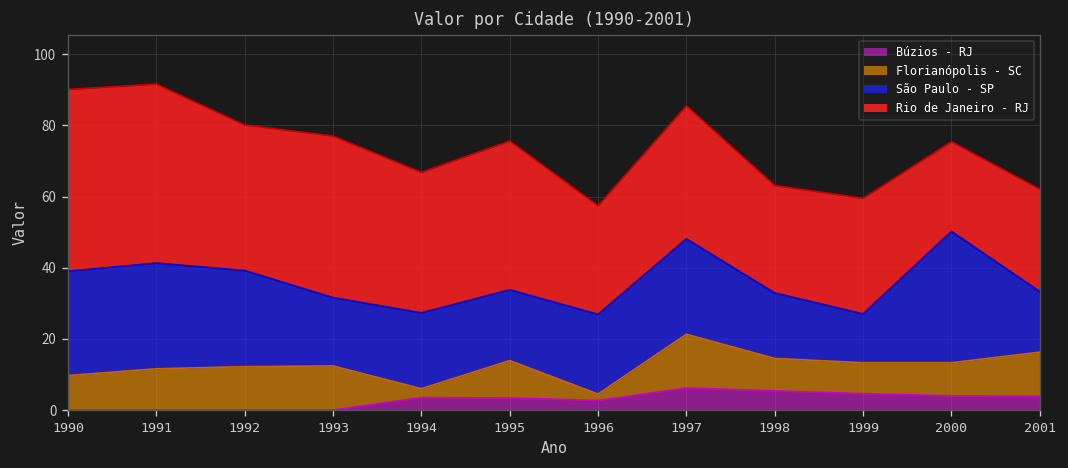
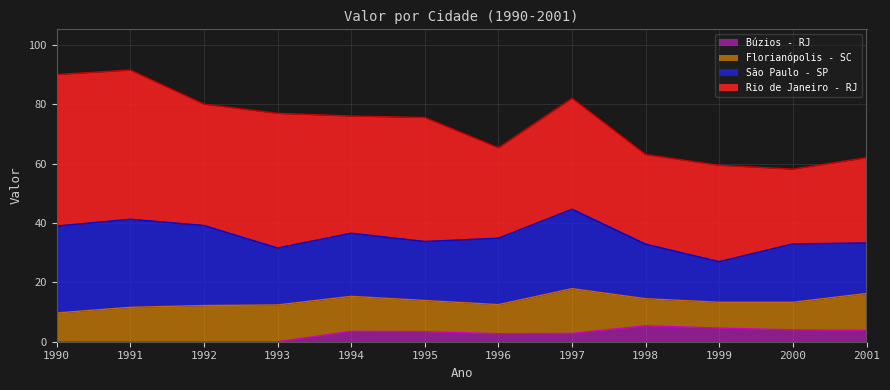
  {
    "Búzios - RJ": {
      "1990": 0,
      "1991": 0,
      "1992": 0,
      "1993": 0,
      "1994": 4,
      "1995": 3,
      "1996": 3,
-     "1997": 6,
+     "1997": 3,
      "1998": 5,
      "1999": 5,
      "2000": 4,
      "2001": 4
    },
    "Florianópolis - SC": {
      "1990": 10,
      "1991": 12,
      "1992": 12,
      "1993": 12,
-     "1994": 3,
+     "1994": 12,
      "1995": 11,
-     "1996": 2,
+     "1996": 10,
      "1997": 15,
      "1998": 9,
      "1999": 9,
      "2000": 9,
      "2001": 12
    },
    "São Paulo - SP": {
      "1990": 29,
      "1991": 30,
      "1992": 27,
      "1993": 19,
      "1994": 21,
      "1995": 20,
      "1996": 22,
      "1997": 27,
      "1998": 18,
      "1999": 14,
-     "2000": 37,
+     "2000": 20,
      "2001": 17
    },
    "Rio de Janeiro - RJ": {
      "1990": 51,
      "1991": 50,
      "1992": 41,
      "1993": 45,
      "1994": 39,
      "1995": 42,
      "1996": 31,
      "1997": 37,
      "1998": 30,
      "1999": 33,
      "2000": 25,
      "2001": 29
    }
  }
